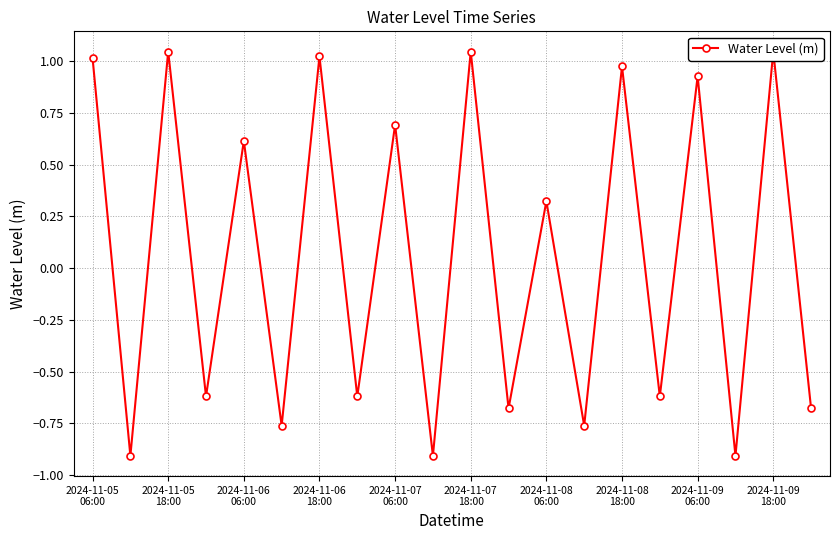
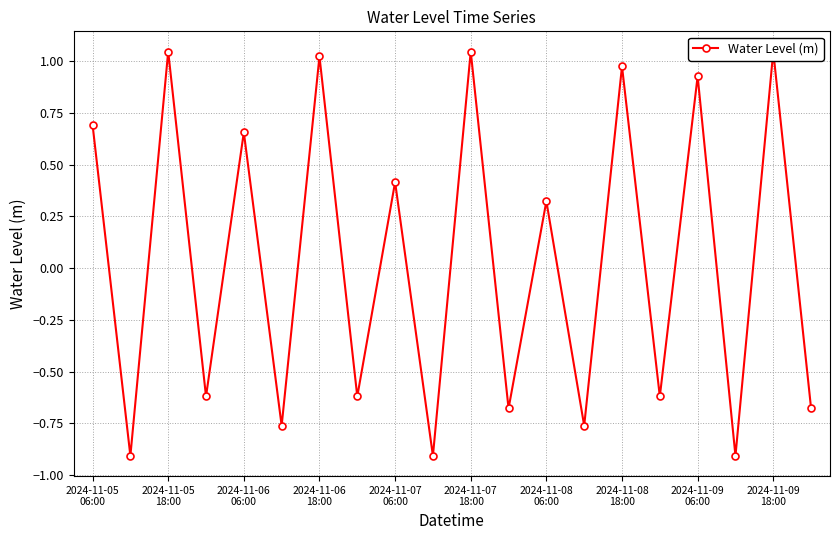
  {
-   "2024-11-05 06:00": 1.02,
+   "2024-11-05 06:00": 0.69,
    "2024-11-05 18:00": 1.05,
-   "2024-11-06 06:00": 0.62,
+   "2024-11-06 06:00": 0.66,
    "2024-11-06 18:00": 1.02,
-   "2024-11-07 06:00": 0.69,
+   "2024-11-07 06:00": 0.42,
    "2024-11-07 18:00": 1.05,
    "2024-11-08 06:00": 0.32,
    "2024-11-08 18:00": 0.98,
    "2024-11-09 06:00": 0.93
  }
